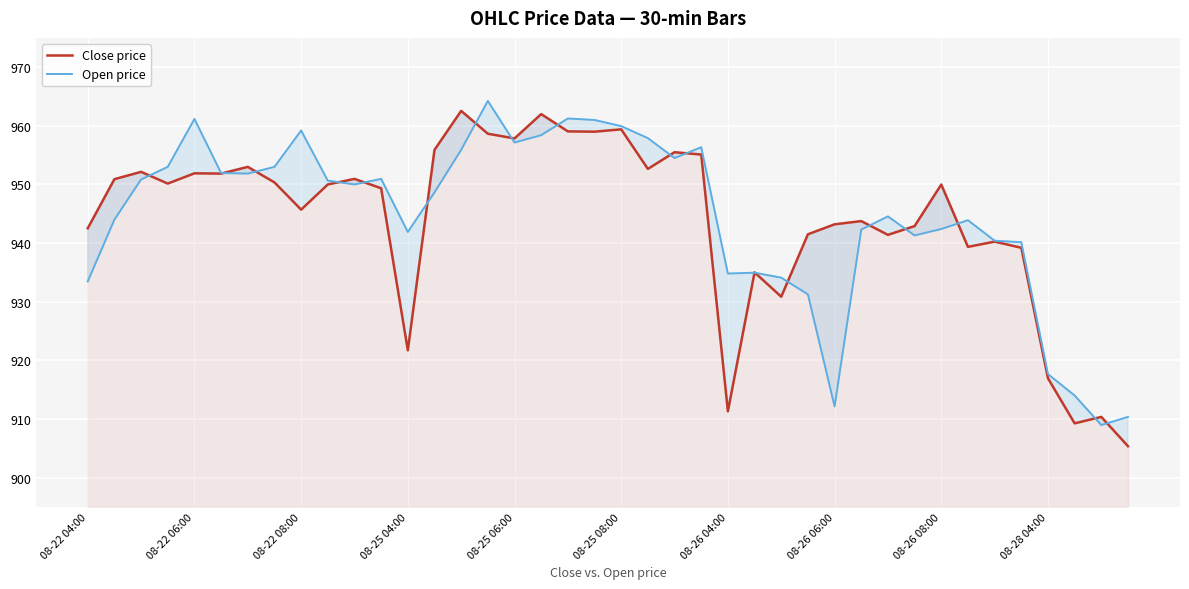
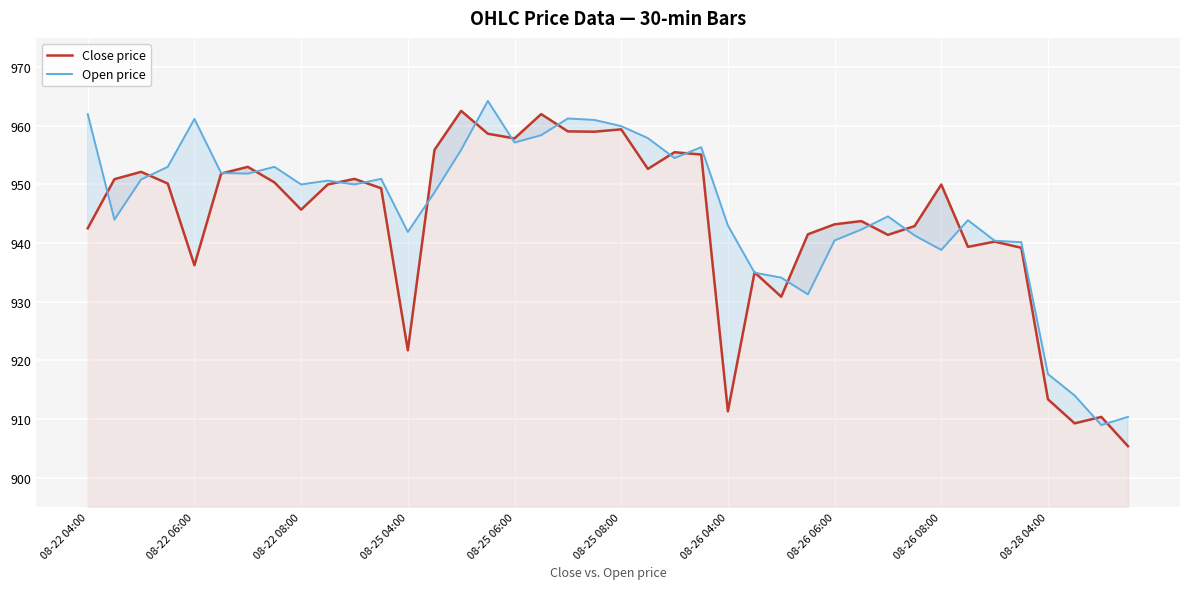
  {
    "Close price": {
      "08-22 04:00": 943,
-     "08-22 06:00": 952,
+     "08-22 06:00": 936,
      "08-22 08:00": 946,
      "08-25 04:00": 922,
      "08-25 06:00": 958,
      "08-25 08:00": 959,
      "08-26 04:00": 911,
      "08-26 06:00": 943,
      "08-26 08:00": 950,
-     "08-28 04:00": 917
+     "08-28 04:00": 913
    },
    "Open price": {
-     "08-22 04:00": 933,
+     "08-22 04:00": 962,
      "08-22 06:00": 961,
-     "08-22 08:00": 959,
+     "08-22 08:00": 950,
      "08-25 04:00": 942,
      "08-25 06:00": 957,
      "08-25 08:00": 960,
-     "08-26 04:00": 935,
-     "08-26 06:00": 912,
-     "08-26 08:00": 942,
+     "08-26 04:00": 943,
+     "08-26 06:00": 940,
+     "08-26 08:00": 939,
      "08-28 04:00": 918
    }
  }
